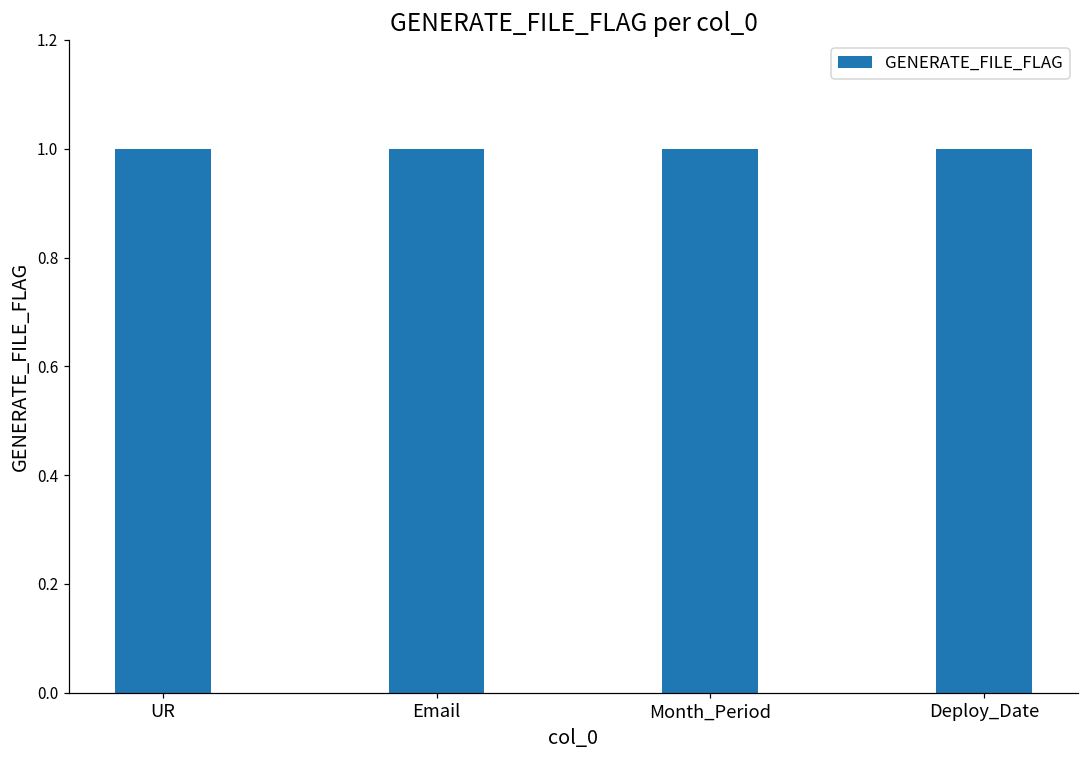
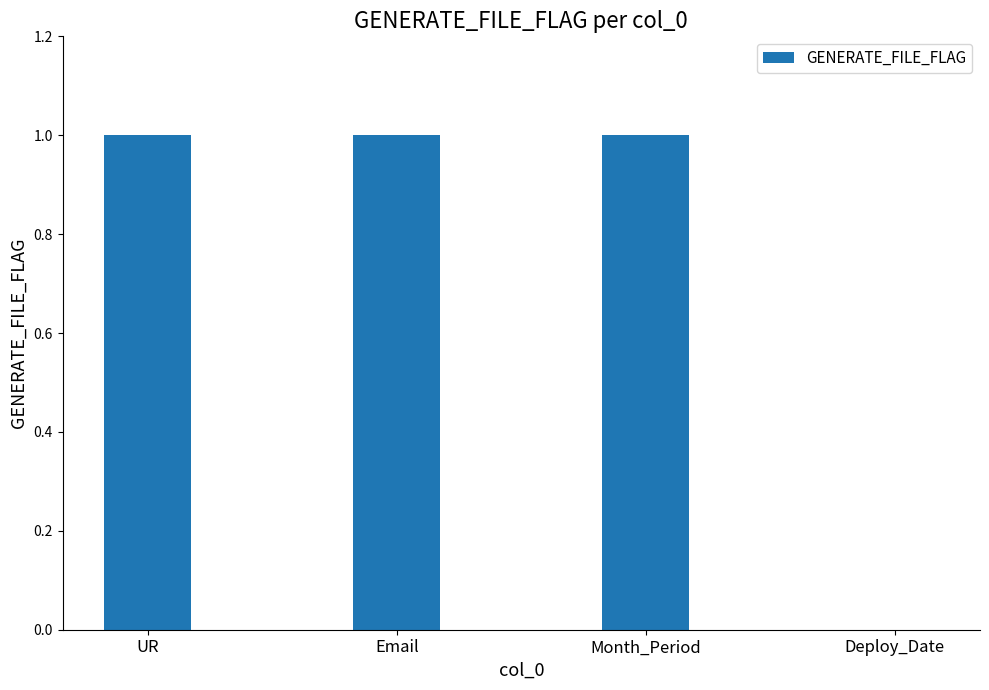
  {
    "UR": 1,
    "Email": 1,
    "Month_Period": 1,
-   "Deploy_Date": 1
+   "Deploy_Date": 0
  }
